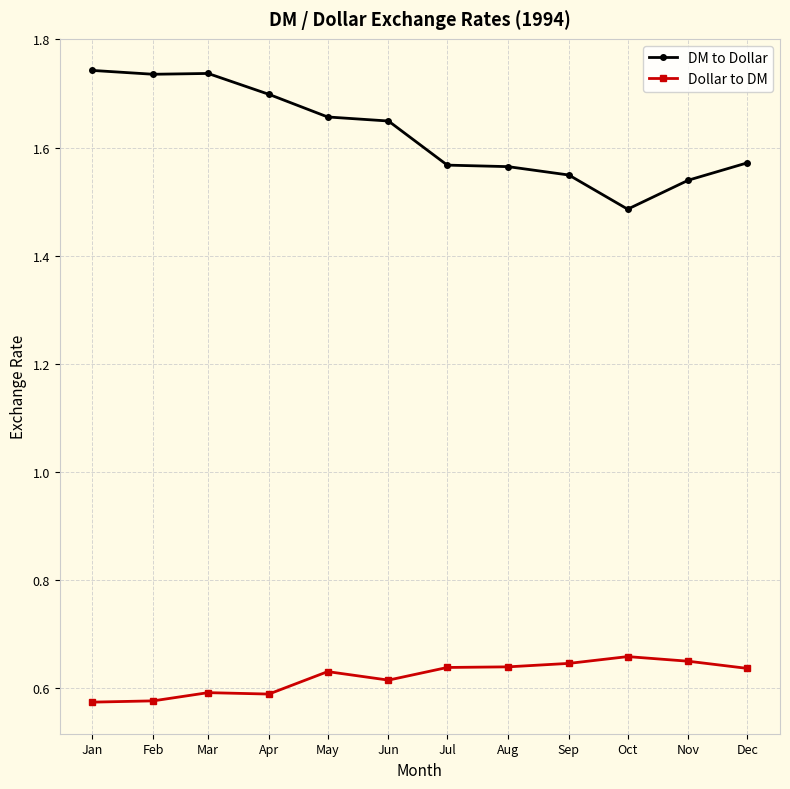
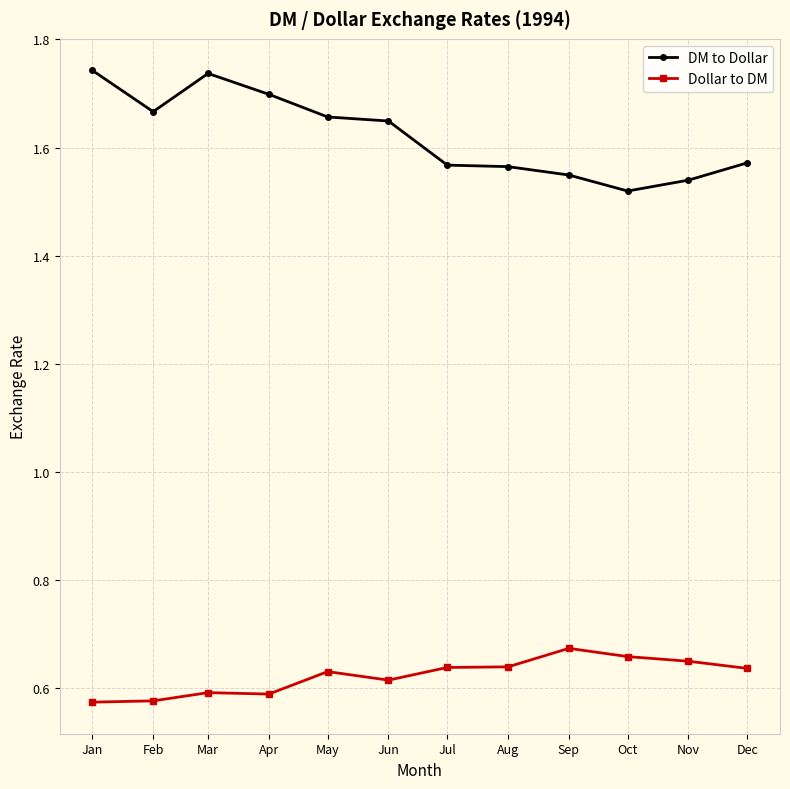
  {
    "DM to Dollar": {
      "Jan": 1.74,
-     "Feb": 1.74,
+     "Feb": 1.67,
      "Mar": 1.74,
      "Apr": 1.70,
      "May": 1.66,
      "Jun": 1.65,
      "Jul": 1.57,
      "Aug": 1.56,
      "Sep": 1.55,
-     "Oct": 1.49,
+     "Oct": 1.52,
      "Nov": 1.54,
      "Dec": 1.57
    },
    "Dollar to DM": {
      "Jan": 0.57,
      "Feb": 0.58,
      "Mar": 0.59,
      "Apr": 0.59,
      "May": 0.63,
      "Jun": 0.61,
      "Jul": 0.64,
      "Aug": 0.64,
-     "Sep": 0.65,
+     "Sep": 0.67,
      "Oct": 0.66,
      "Nov": 0.65,
      "Dec": 0.64
    }
  }
